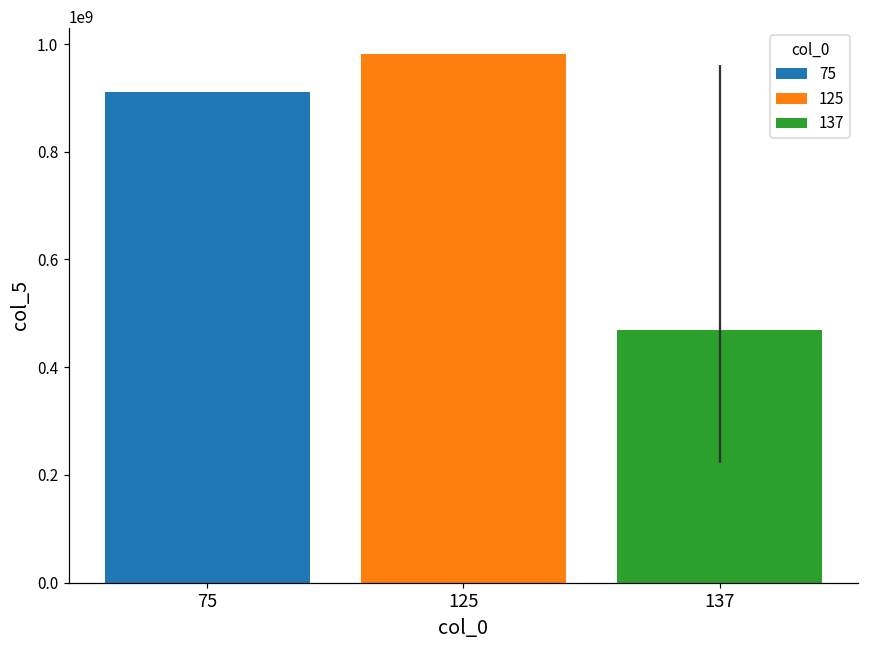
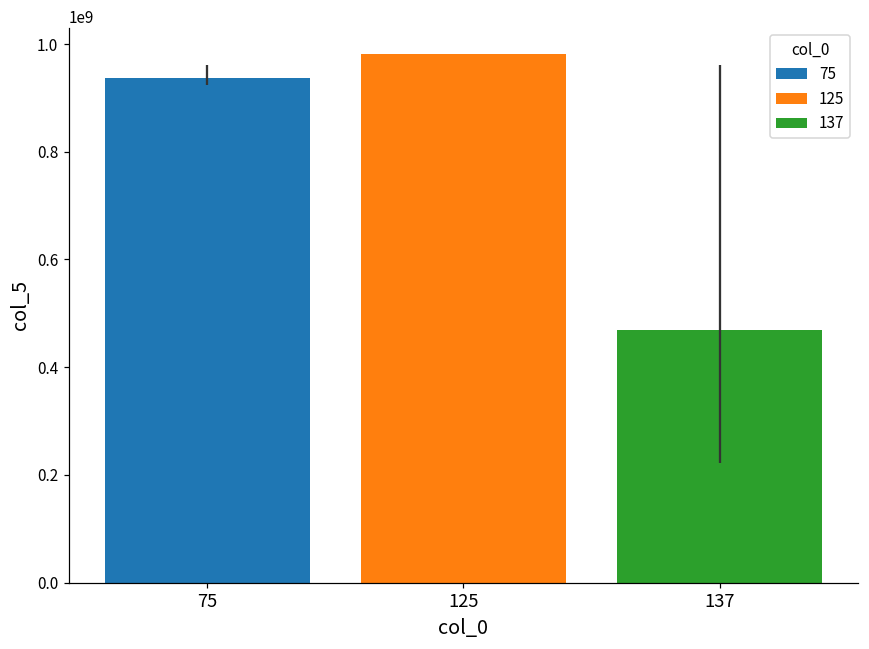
  {
-   "75": 910000000,
+   "75": 940000000,
    "125": 980000000,
    "137": 470000000
  }
